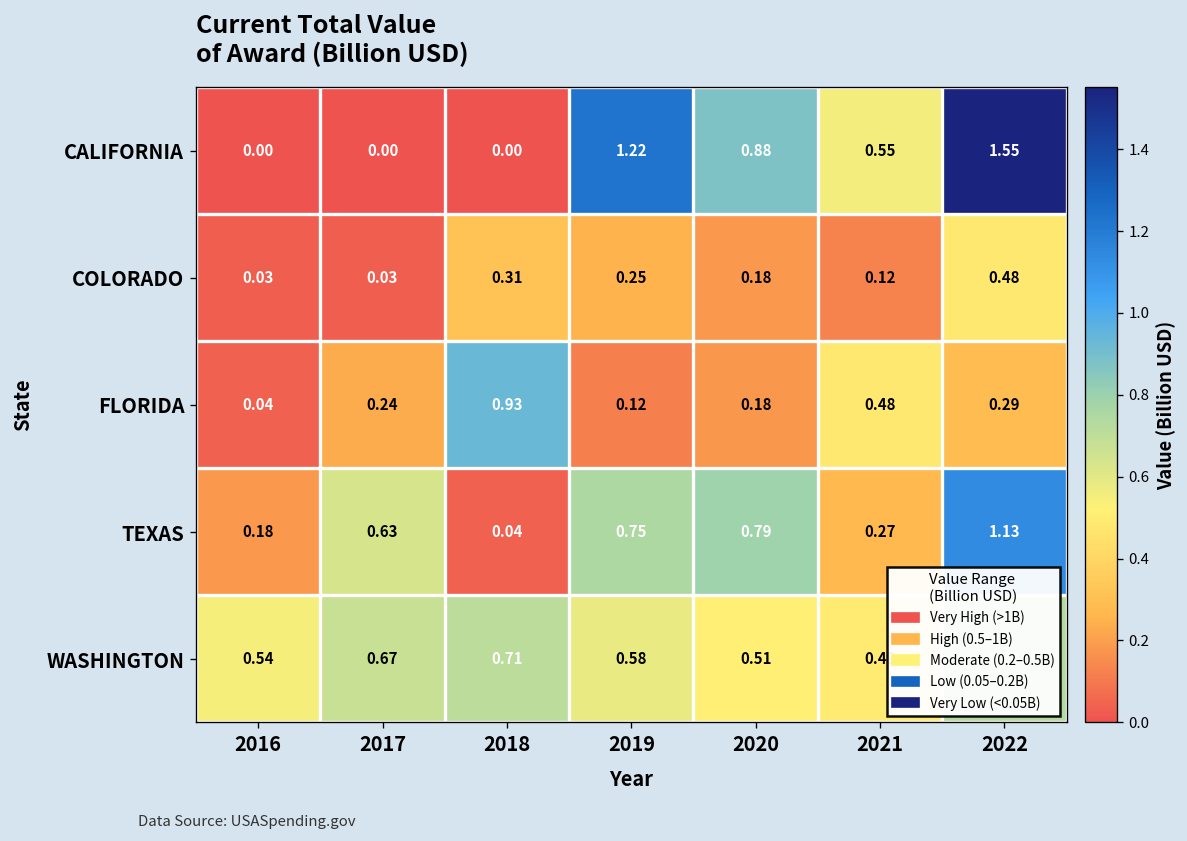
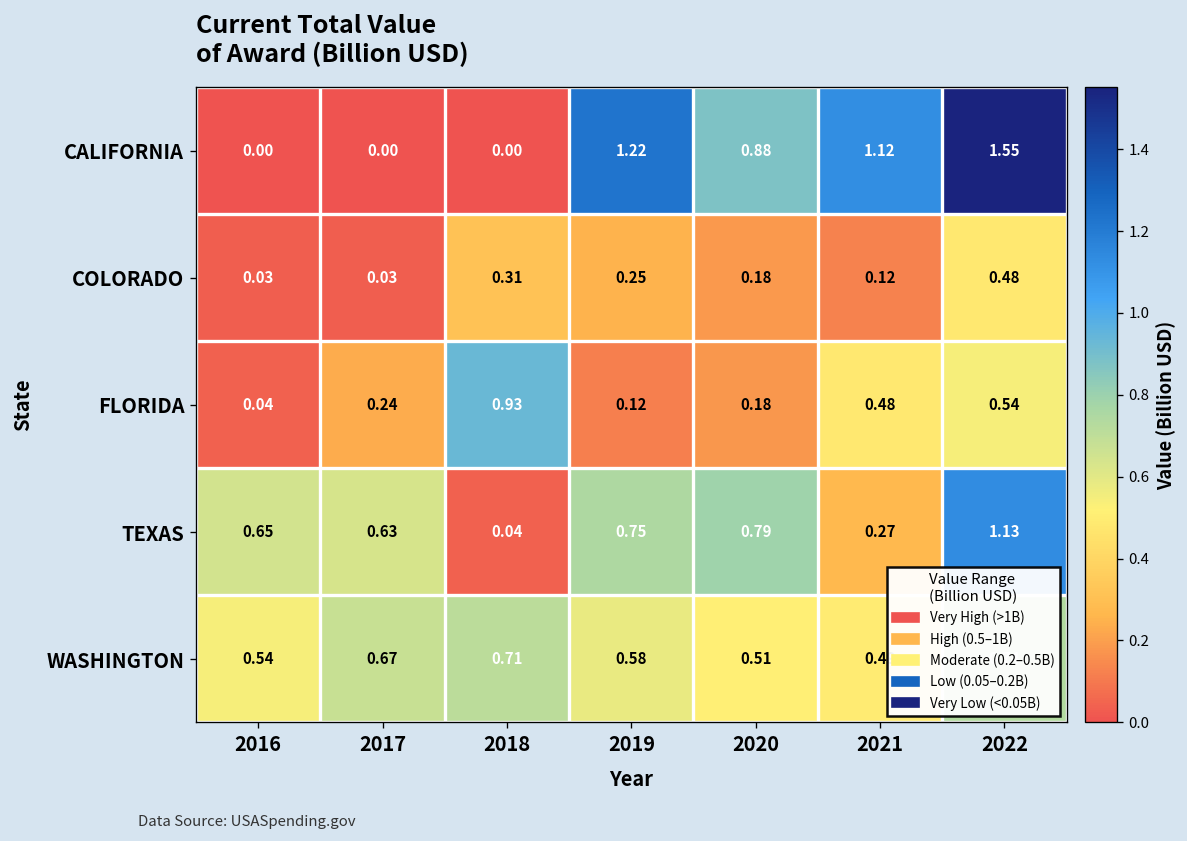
  {
    "CALIFORNIA": {
      "2016": 0.00,
      "2017": 0.00,
      "2018": 0.00,
      "2019": 1.22,
      "2020": 0.88,
-     "2021": 0.55,
+     "2021": 1.12,
      "2022": 1.55
    },
    "COLORADO": {
      "2016": 0.03,
      "2017": 0.03,
      "2018": 0.31,
      "2019": 0.25,
      "2020": 0.18,
      "2021": 0.12,
      "2022": 0.48
    },
    "FLORIDA": {
      "2016": 0.04,
      "2017": 0.24,
      "2018": 0.93,
      "2019": 0.12,
      "2020": 0.18,
      "2021": 0.48,
-     "2022": 0.29
+     "2022": 0.54
    },
    "TEXAS": {
-     "2016": 0.18,
+     "2016": 0.65,
      "2017": 0.63,
      "2018": 0.04,
      "2019": 0.75,
      "2020": 0.79,
      "2021": 0.27,
      "2022": 1.13
    },
    "WASHINGTON": {
      "2016": 0.54,
      "2017": 0.67,
      "2018": 0.71,
      "2019": 0.58,
      "2020": 0.51
    }
  }
